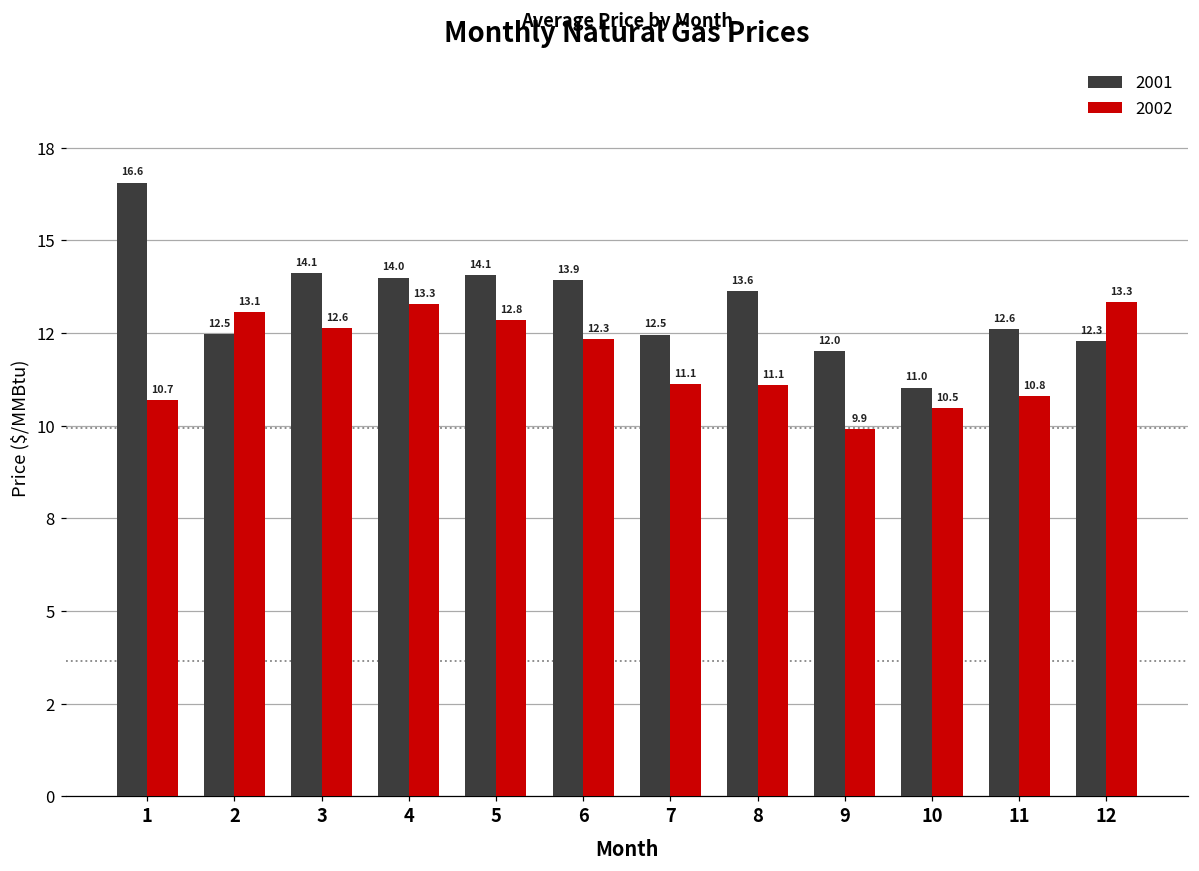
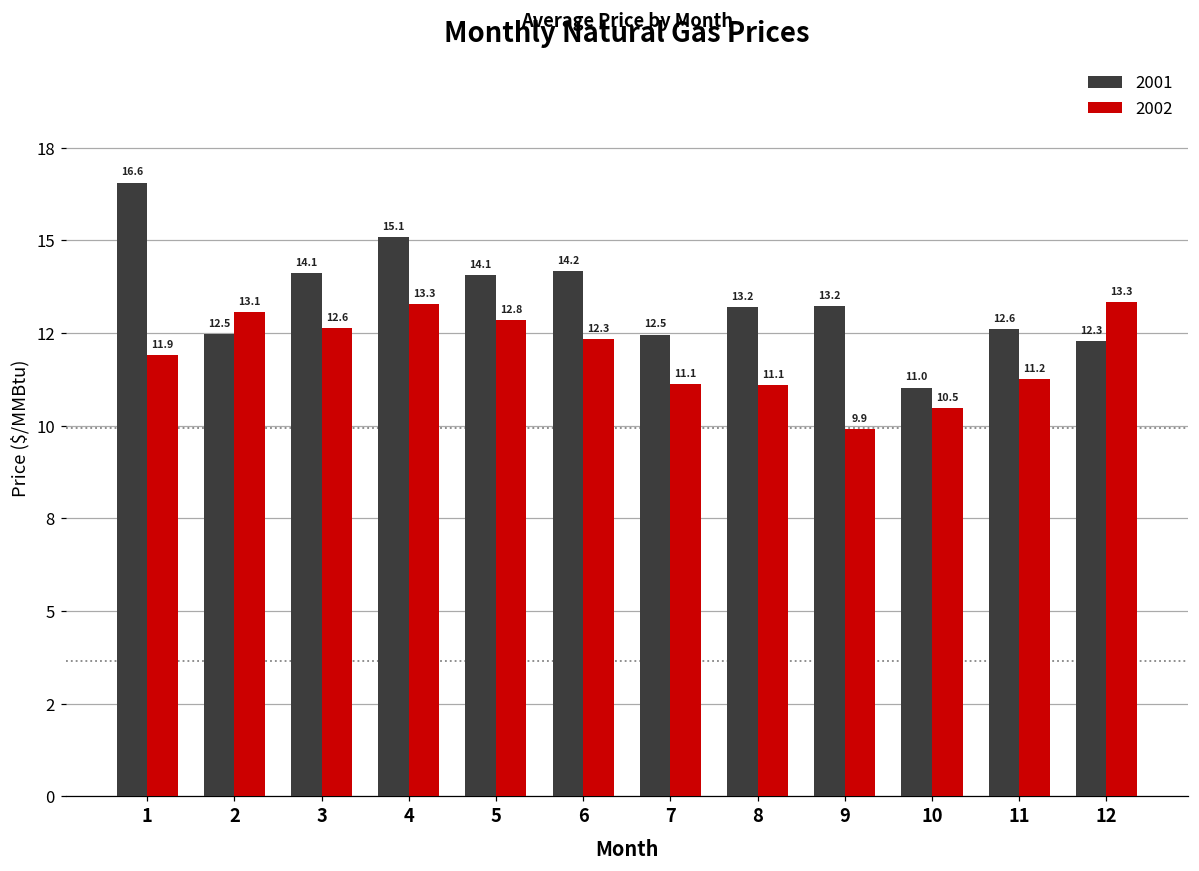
  {
    "2001": {
      "1": 16.6,
      "2": 12.5,
      "3": 14.1,
-     "4": 14.0,
+     "4": 15.1,
      "5": 14.1,
-     "6": 13.9,
+     "6": 14.2,
      "7": 12.5,
-     "8": 13.6,
-     "9": 12.0,
+     "8": 13.2,
+     "9": 13.2,
      "10": 11.0,
      "11": 12.6,
      "12": 12.3
    },
    "2002": {
-     "1": 10.7,
+     "1": 11.9,
      "2": 13.1,
      "3": 12.6,
      "4": 13.3,
      "5": 12.8,
      "6": 12.3,
      "7": 11.1,
      "8": 11.1,
      "9": 9.9,
      "10": 10.5,
-     "11": 10.8,
+     "11": 11.2,
      "12": 13.3
    }
  }
